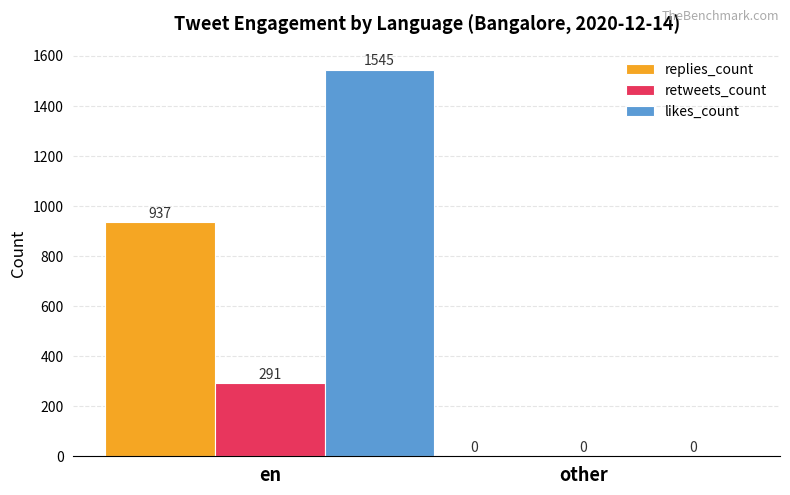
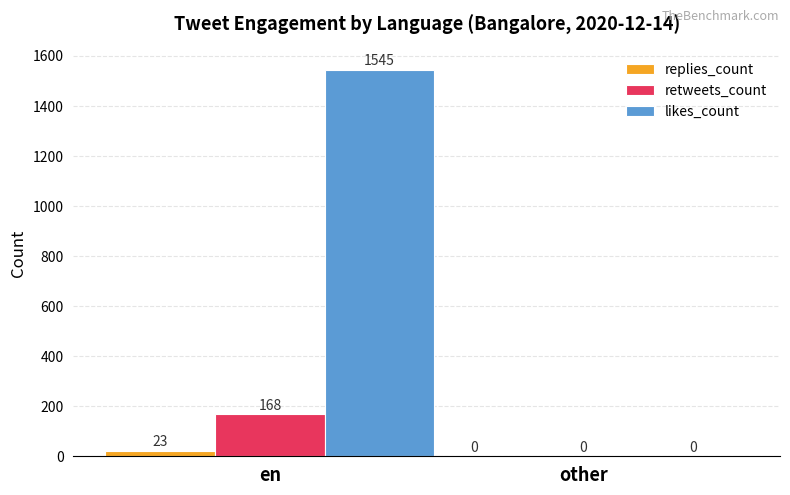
  {
    "replies_count": {
-     "en": 937,
+     "en": 23,
      "other": 0
    },
    "retweets_count": {
-     "en": 291,
+     "en": 168,
      "other": 0
    },
    "likes_count": {
      "en": 1545,
      "other": 0
    }
  }
